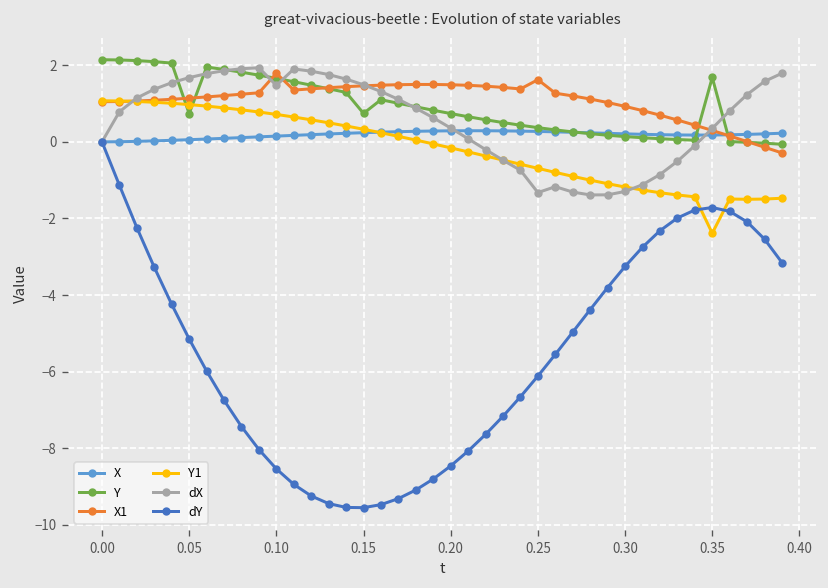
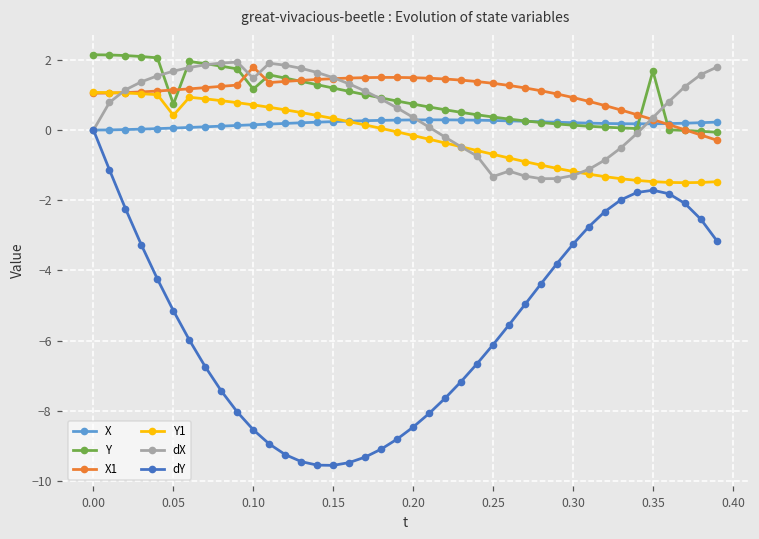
  {
    "Y": {
      "0.00": 2.1,
      "0.05": 0.7,
-     "0.10": 1.7,
-     "0.15": 0.7,
+     "0.10": 1.2,
+     "0.15": 1.2,
      "0.20": 0.7,
      "0.25": 0.4,
      "0.35": 1.7
    },
    "X1": {
      "0.05": 1.1,
      "0.10": 1.8,
      "0.20": 1.5,
-     "0.25": 1.6,
+     "0.25": 1.3,
      "0.30": 0.9
    },
    "Y1": {
-     "0.05": 1.0,
+     "0.05": 0.4,
      "0.10": 0.7,
      "0.15": 0.3,
      "0.20": -0.2,
      "0.25": -0.7,
      "0.30": -1.2,
-     "0.35": -2.4
+     "0.35": -1.5
    },
    "dX": {
      "0.05": 1.7,
      "0.10": 1.5,
      "0.25": -1.3,
      "0.30": -1.3
    }
  }
